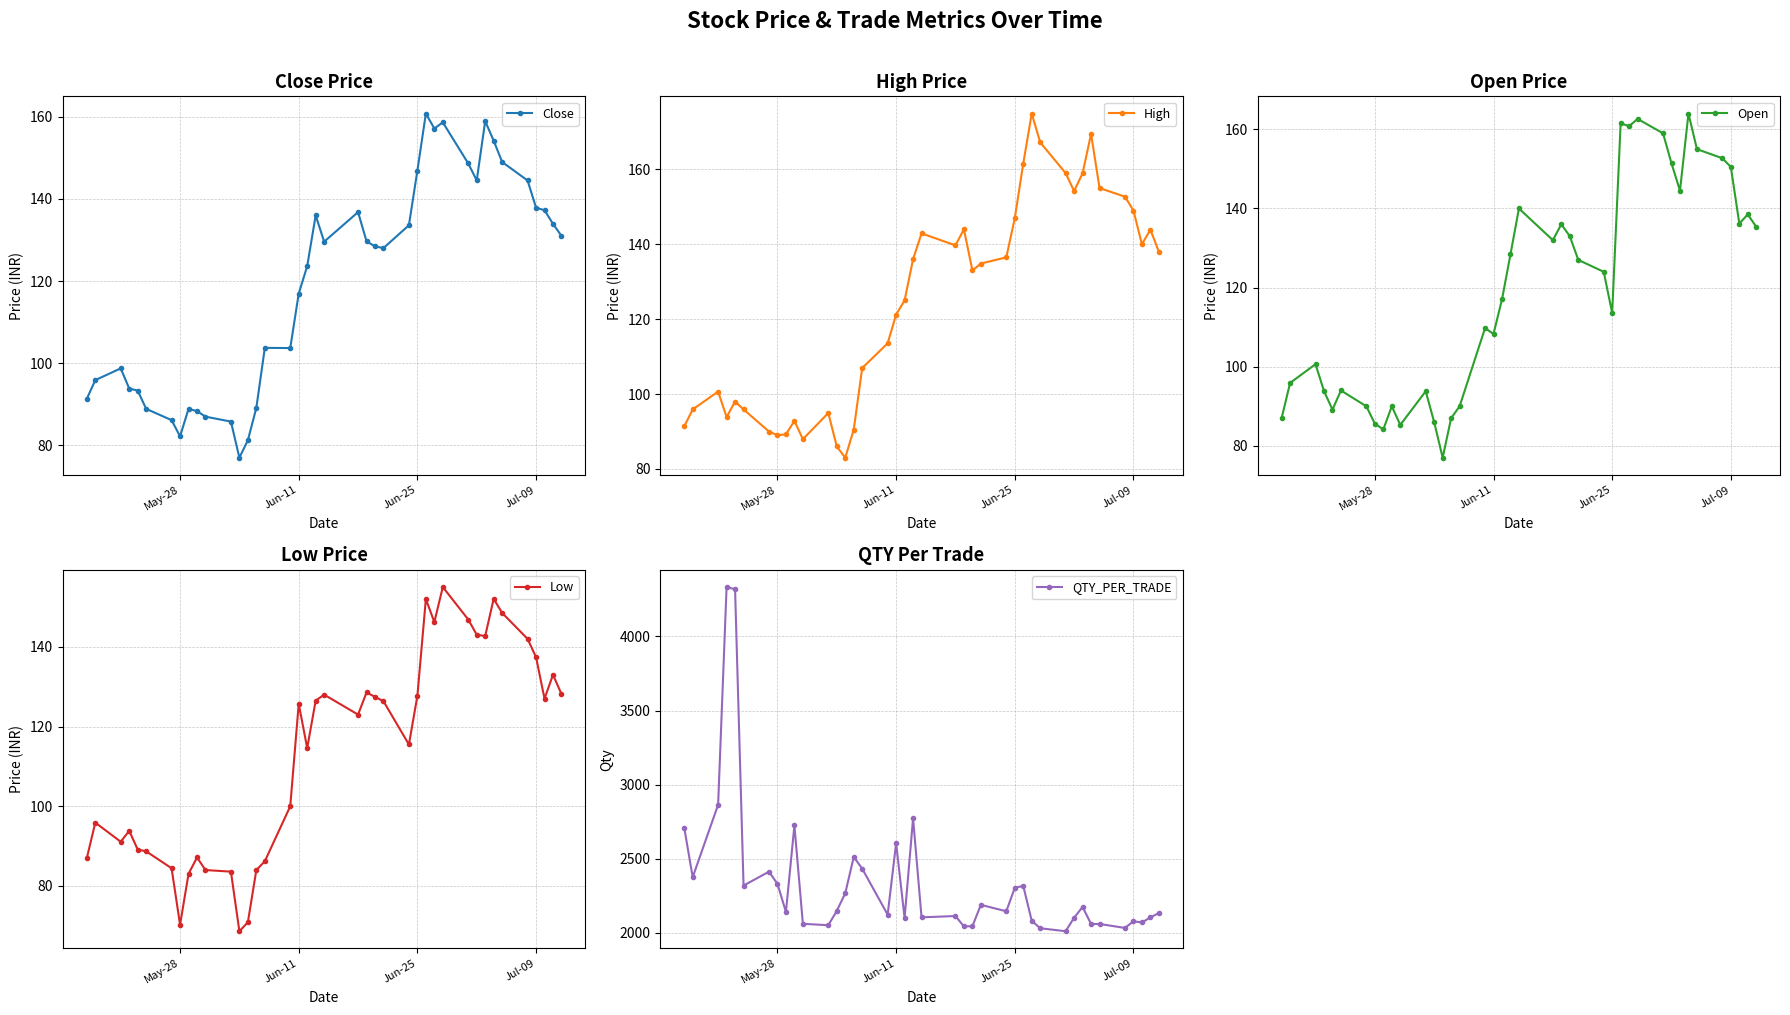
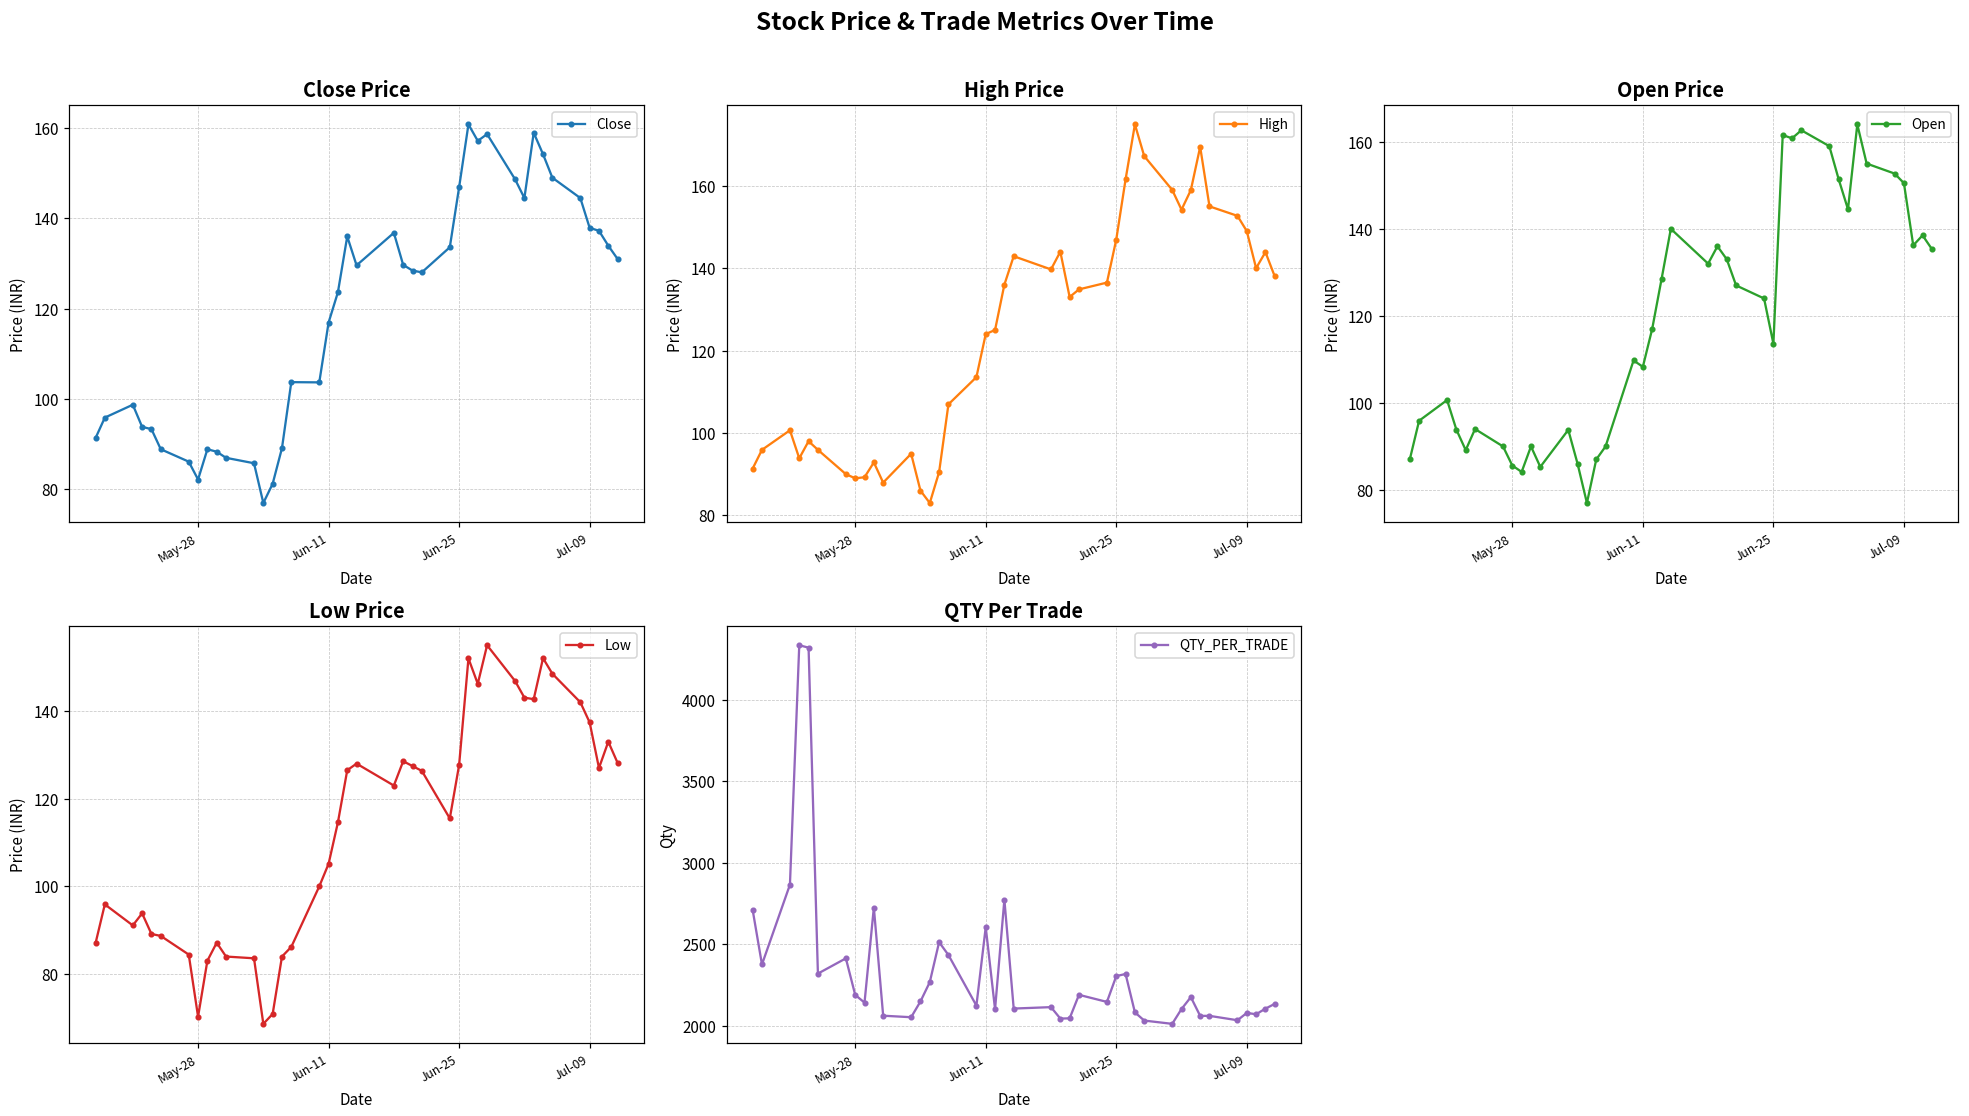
  {
    "Close Price": {
      "May-28": 82,
      "Jun-11": 117,
      "Jun-25": 147,
      "Jul-09": 138
    },
    "High Price": {
      "May-28": 89,
-     "Jun-11": 121,
+     "Jun-11": 124,
      "Jun-25": 147,
      "Jul-09": 149
    },
    "Open Price": {
      "May-28": 86,
      "Jun-11": 108,
      "Jun-25": 114,
      "Jul-09": 151
    },
    "Low Price": {
      "May-28": 70,
-     "Jun-11": 126,
+     "Jun-11": 105,
      "Jun-25": 128,
      "Jul-09": 137
    },
    "QTY Per Trade": {
-     "May-28": 2330,
+     "May-28": 2190,
      "Jun-11": 2600,
      "Jun-25": 2300,
      "Jul-09": 2080
    }
  }
